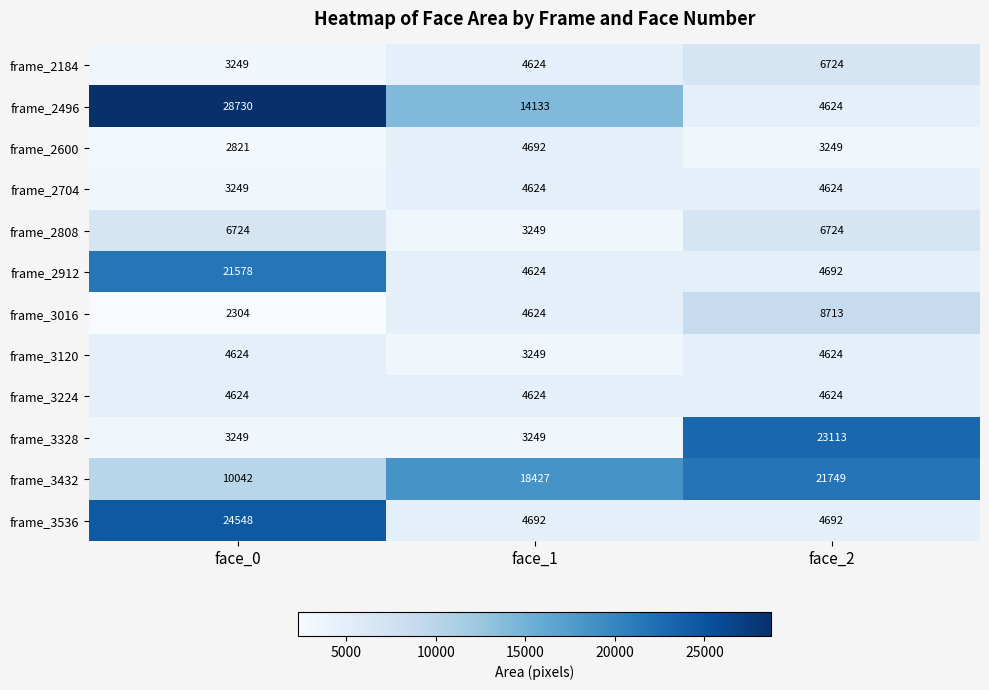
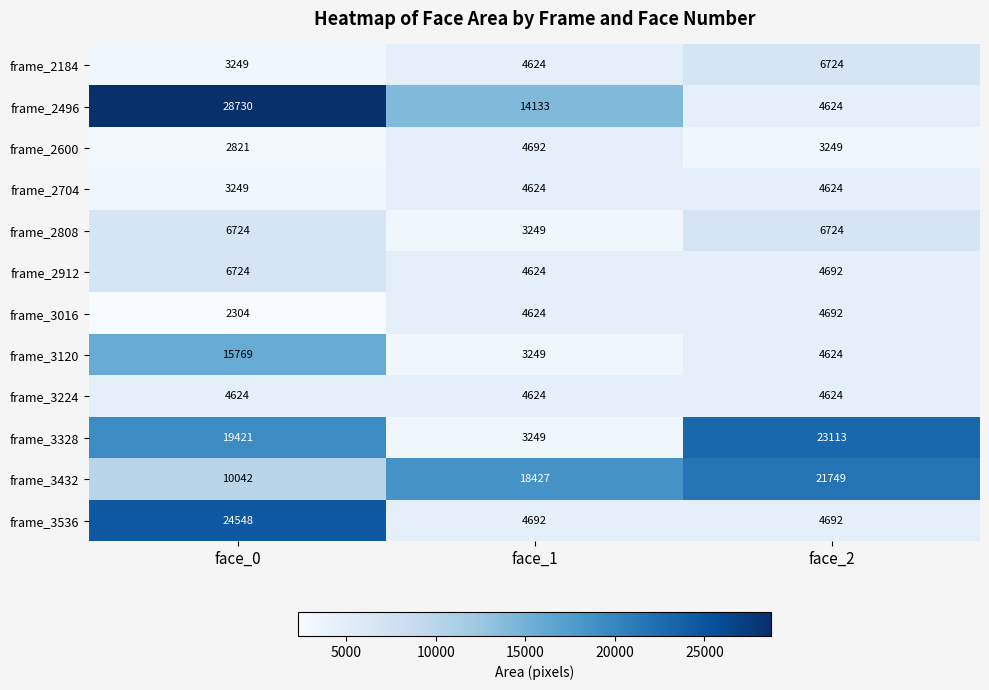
  {
    "frame_2184": {
      "face_0": 3249,
      "face_1": 4624,
      "face_2": 6724
    },
    "frame_2496": {
      "face_0": 28730,
      "face_1": 14133,
      "face_2": 4624
    },
    "frame_2600": {
      "face_0": 2821,
      "face_1": 4692,
      "face_2": 3249
    },
    "frame_2704": {
      "face_0": 3249,
      "face_1": 4624,
      "face_2": 4624
    },
    "frame_2808": {
      "face_0": 6724,
      "face_1": 3249,
      "face_2": 6724
    },
    "frame_2912": {
-     "face_0": 21578,
+     "face_0": 6724,
      "face_1": 4624,
      "face_2": 4692
    },
    "frame_3016": {
      "face_0": 2304,
      "face_1": 4624,
-     "face_2": 8713
+     "face_2": 4692
    },
    "frame_3120": {
-     "face_0": 4624,
+     "face_0": 15769,
      "face_1": 3249,
      "face_2": 4624
    },
    "frame_3224": {
      "face_0": 4624,
      "face_1": 4624,
      "face_2": 4624
    },
    "frame_3328": {
-     "face_0": 3249,
+     "face_0": 19421,
      "face_1": 3249,
      "face_2": 23113
    },
    "frame_3432": {
      "face_0": 10042,
      "face_1": 18427,
      "face_2": 21749
    },
    "frame_3536": {
      "face_0": 24548,
      "face_1": 4692,
      "face_2": 4692
    }
  }
